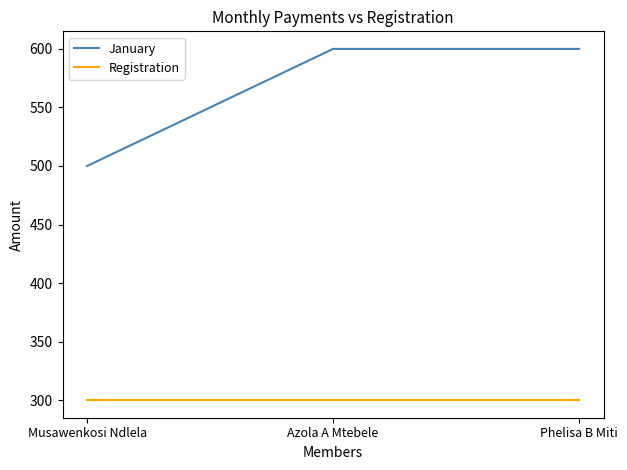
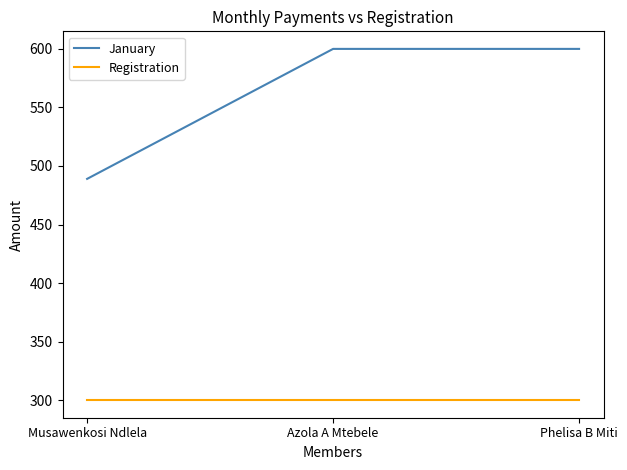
  {
    "January": {
-     "Musawenkosi Ndlela": 500,
+     "Musawenkosi Ndlela": 489,
      "Azola A Mtebele": 600,
      "Phelisa B Miti": 600
    },
    "Registration": {
      "Musawenkosi Ndlela": 300,
      "Azola A Mtebele": 300,
      "Phelisa B Miti": 300
    }
  }
